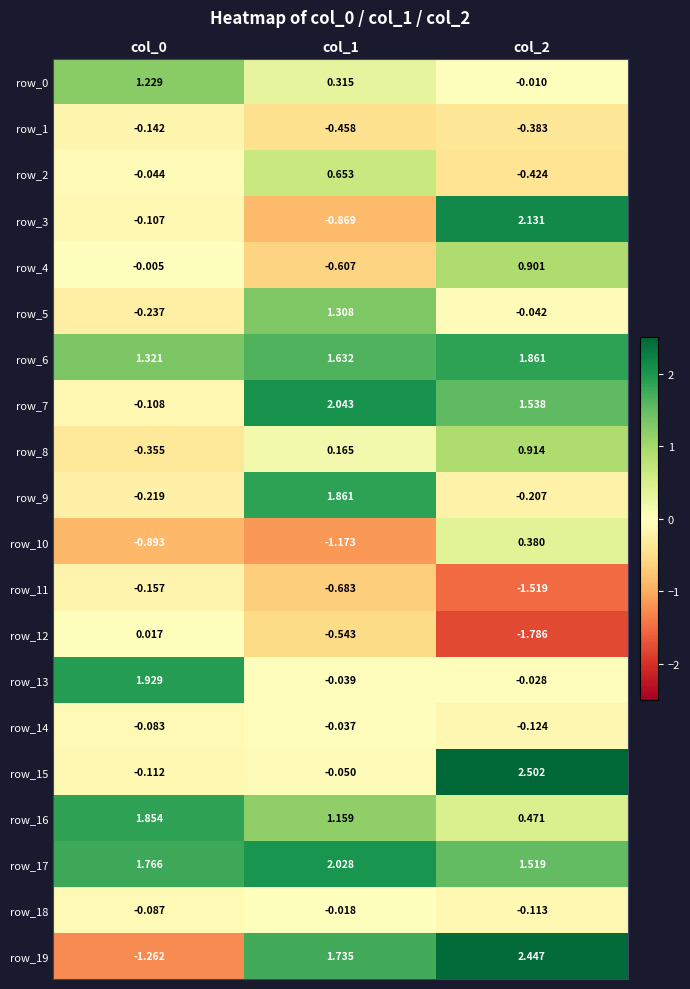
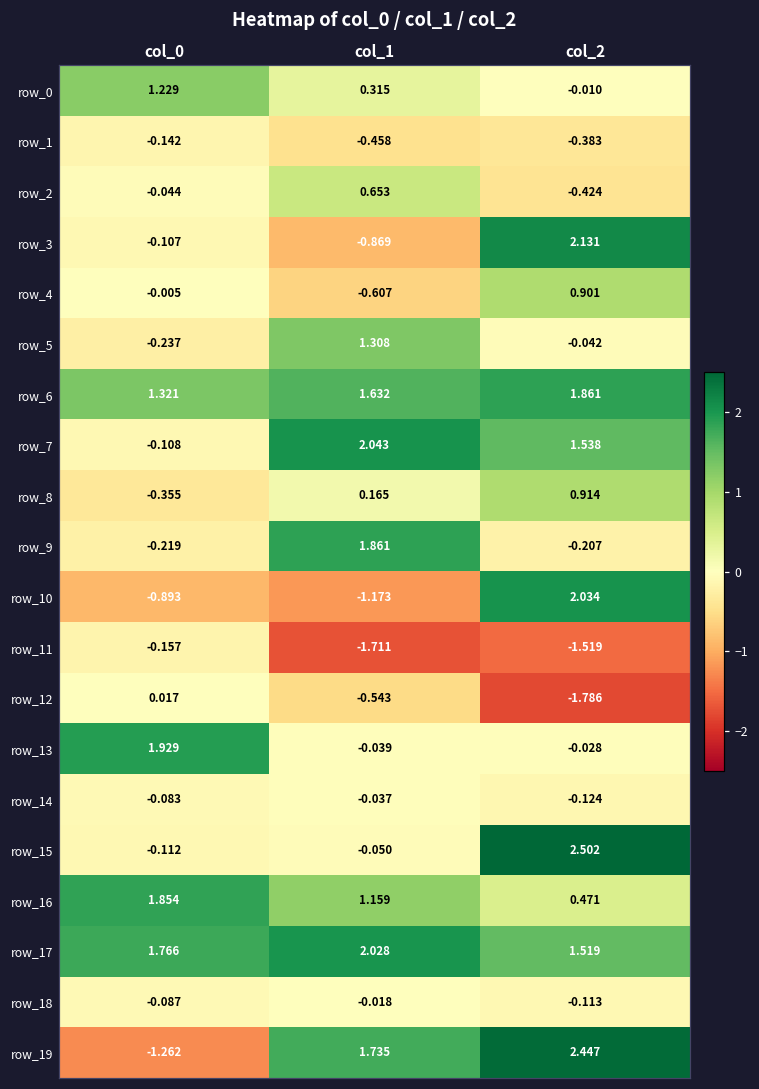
  {
    "row_0": {
      "col_0": 1.229,
      "col_1": 0.315,
      "col_2": -0.010
    },
    "row_1": {
      "col_0": -0.142,
      "col_1": -0.458,
      "col_2": -0.383
    },
    "row_2": {
      "col_0": -0.044,
      "col_1": 0.653,
      "col_2": -0.424
    },
    "row_3": {
      "col_0": -0.107,
      "col_1": -0.869,
      "col_2": 2.131
    },
    "row_4": {
      "col_0": -0.005,
      "col_1": -0.607,
      "col_2": 0.901
    },
    "row_5": {
      "col_0": -0.237,
      "col_1": 1.308,
      "col_2": -0.042
    },
    "row_6": {
      "col_0": 1.321,
      "col_1": 1.632,
      "col_2": 1.861
    },
    "row_7": {
      "col_0": -0.108,
      "col_1": 2.043,
      "col_2": 1.538
    },
    "row_8": {
      "col_0": -0.355,
      "col_1": 0.165,
      "col_2": 0.914
    },
    "row_9": {
      "col_0": -0.219,
      "col_1": 1.861,
      "col_2": -0.207
    },
    "row_10": {
      "col_0": -0.893,
      "col_1": -1.173,
-     "col_2": 0.380
+     "col_2": 2.034
    },
    "row_11": {
      "col_0": -0.157,
-     "col_1": -0.683,
+     "col_1": -1.711,
      "col_2": -1.519
    },
    "row_12": {
      "col_0": 0.017,
      "col_1": -0.543,
      "col_2": -1.786
    },
    "row_13": {
      "col_0": 1.929,
      "col_1": -0.039,
      "col_2": -0.028
    },
    "row_14": {
      "col_0": -0.083,
      "col_1": -0.037,
      "col_2": -0.124
    },
    "row_15": {
      "col_0": -0.112,
      "col_1": -0.050,
      "col_2": 2.502
    },
    "row_16": {
      "col_0": 1.854,
      "col_1": 1.159,
      "col_2": 0.471
    },
    "row_17": {
      "col_0": 1.766,
      "col_1": 2.028,
      "col_2": 1.519
    },
    "row_18": {
      "col_0": -0.087,
      "col_1": -0.018,
      "col_2": -0.113
    },
    "row_19": {
      "col_0": -1.262,
      "col_1": 1.735,
      "col_2": 2.447
    }
  }
